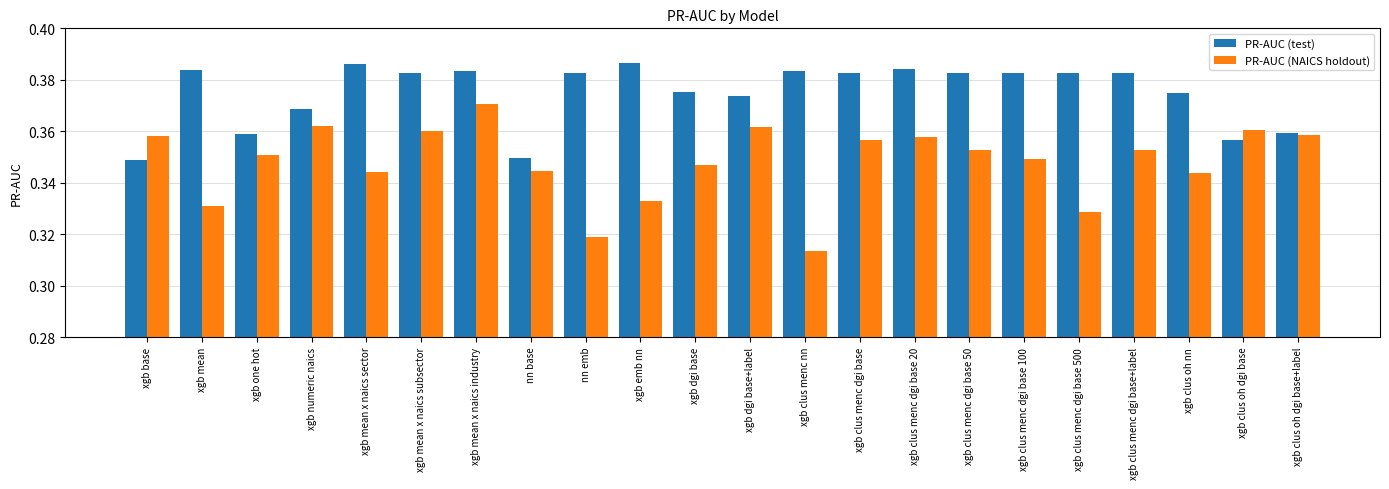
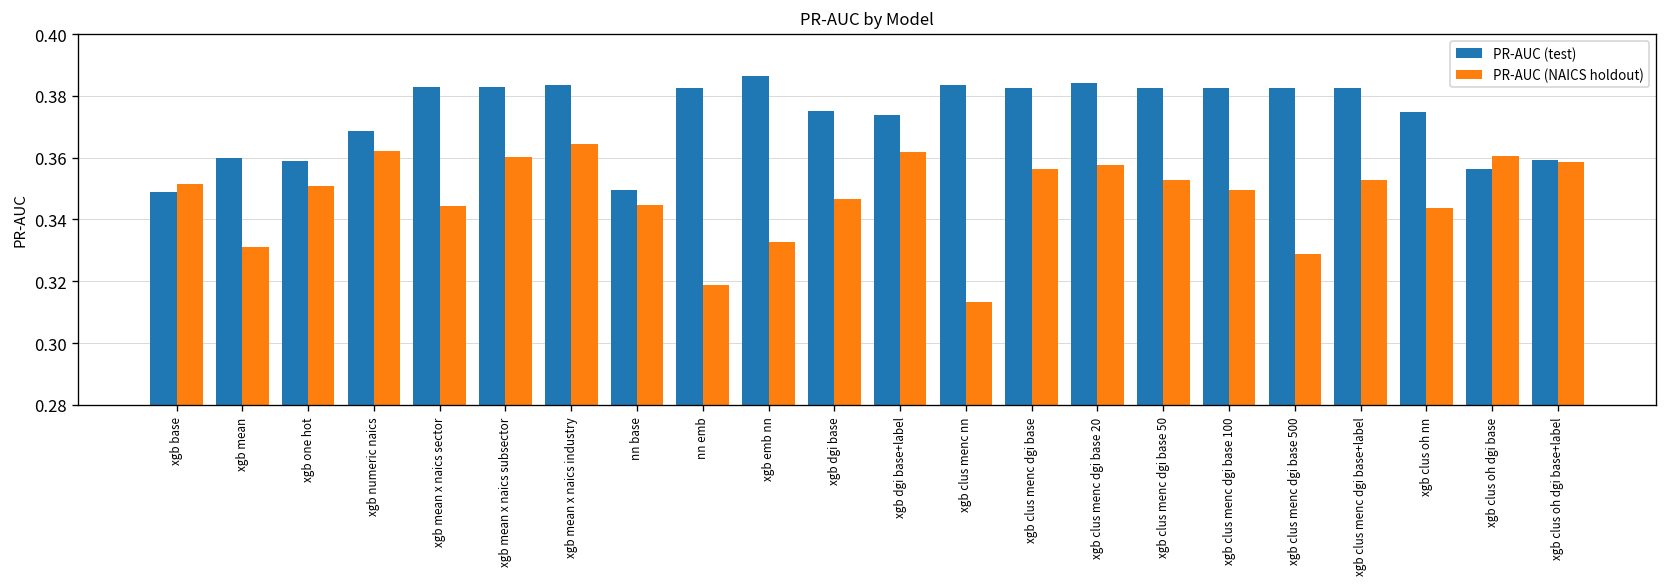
  {
    "PR-AUC (test)": {
      "xgb base": 0.349,
-     "xgb mean": 0.384,
+     "xgb mean": 0.360,
      "xgb one hot": 0.359,
      "xgb numeric naics": 0.369,
-     "xgb mean x naics sector": 0.386,
+     "xgb mean x naics sector": 0.383,
      "xgb mean x naics subsector": 0.383,
      "xgb mean x naics industry": 0.383,
      "nn base": 0.350,
      "nn emb": 0.383,
      "xgb emb nn": 0.386,
      "xgb dgi base": 0.375,
      "xgb dgi base+label": 0.374,
      "xgb clus menc nn": 0.384,
      "xgb clus menc dgi base": 0.383,
      "xgb clus menc dgi base 20": 0.384,
      "xgb clus menc dgi base 50": 0.383,
      "xgb clus menc dgi base 100": 0.383,
      "xgb clus menc dgi base 500": 0.383,
      "xgb clus menc dgi base+label": 0.383,
      "xgb clus oh nn": 0.375,
      "xgb clus oh dgi base": 0.356,
      "xgb clus oh dgi base+label": 0.359
    },
    "PR-AUC (NAICS holdout)": {
-     "xgb base": 0.358,
+     "xgb base": 0.351,
      "xgb mean": 0.331,
      "xgb one hot": 0.351,
      "xgb numeric naics": 0.362,
      "xgb mean x naics sector": 0.344,
      "xgb mean x naics subsector": 0.360,
-     "xgb mean x naics industry": 0.371,
+     "xgb mean x naics industry": 0.365,
      "nn base": 0.345,
      "nn emb": 0.319,
      "xgb emb nn": 0.333,
      "xgb dgi base": 0.347,
      "xgb dgi base+label": 0.362,
      "xgb clus menc nn": 0.313,
      "xgb clus menc dgi base": 0.356,
      "xgb clus menc dgi base 20": 0.358,
      "xgb clus menc dgi base 50": 0.353,
      "xgb clus menc dgi base 100": 0.349,
      "xgb clus menc dgi base 500": 0.329,
      "xgb clus menc dgi base+label": 0.353,
      "xgb clus oh nn": 0.344,
      "xgb clus oh dgi base": 0.360,
      "xgb clus oh dgi base+label": 0.359
    }
  }
